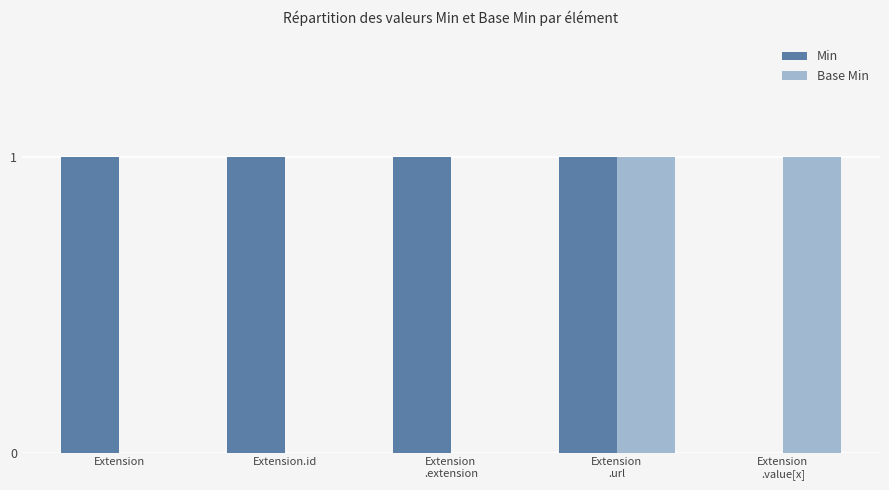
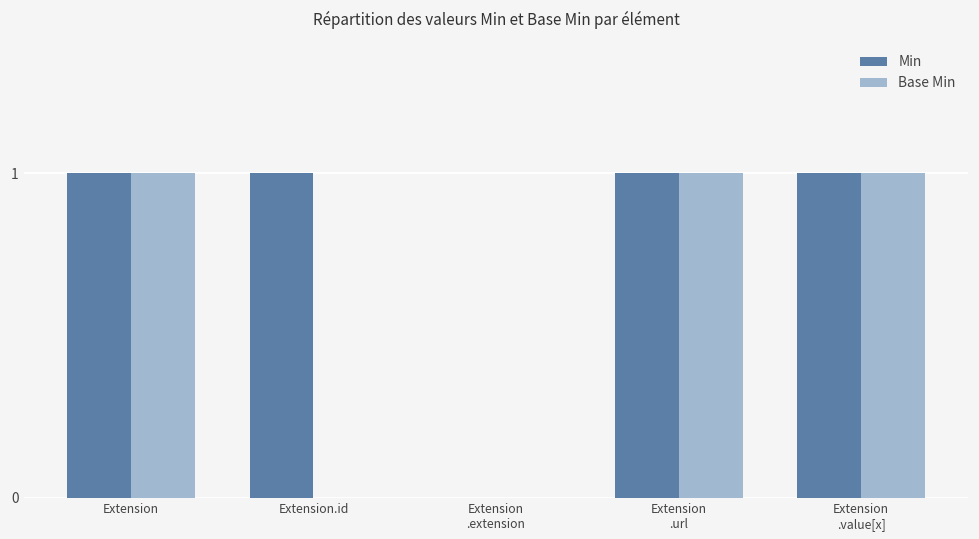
  {
    "Min": {
      "Extension": 1,
      "Extension.id": 1,
-     "Extension .extension": 1,
+     "Extension .extension": 0,
      "Extension .url": 1,
-     "Extension .value[x]": 0
+     "Extension .value[x]": 1
    },
    "Base Min": {
-     "Extension": 0,
+     "Extension": 1,
      "Extension.id": 0,
      "Extension .extension": 0,
      "Extension .url": 1,
      "Extension .value[x]": 1
    }
  }
